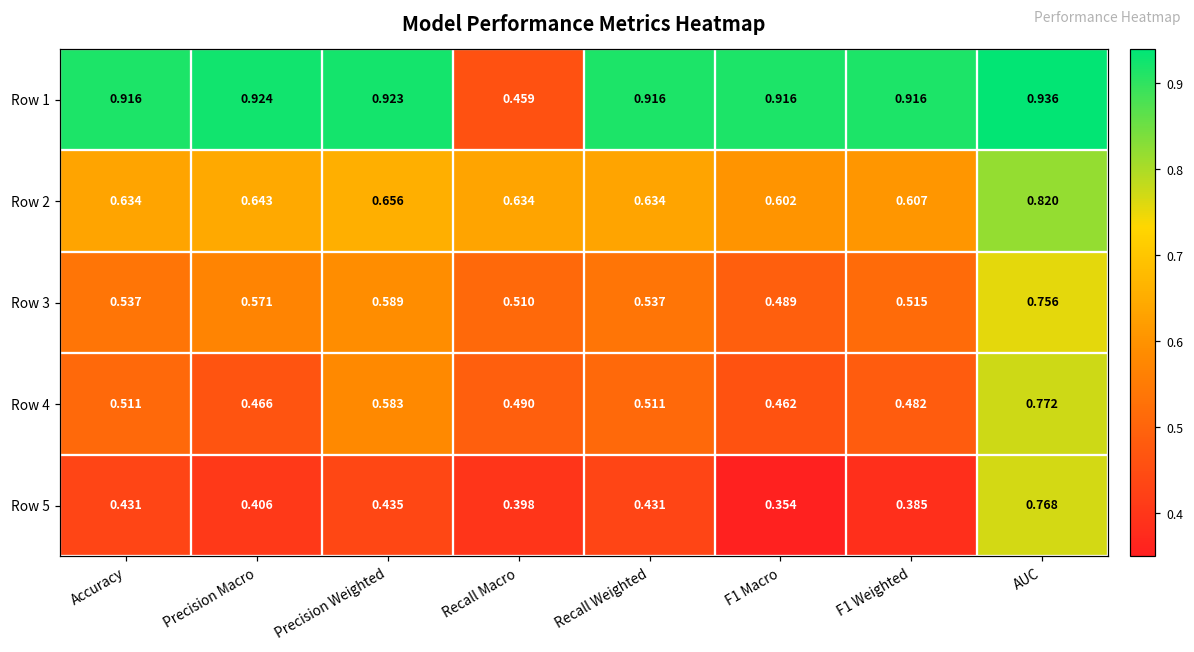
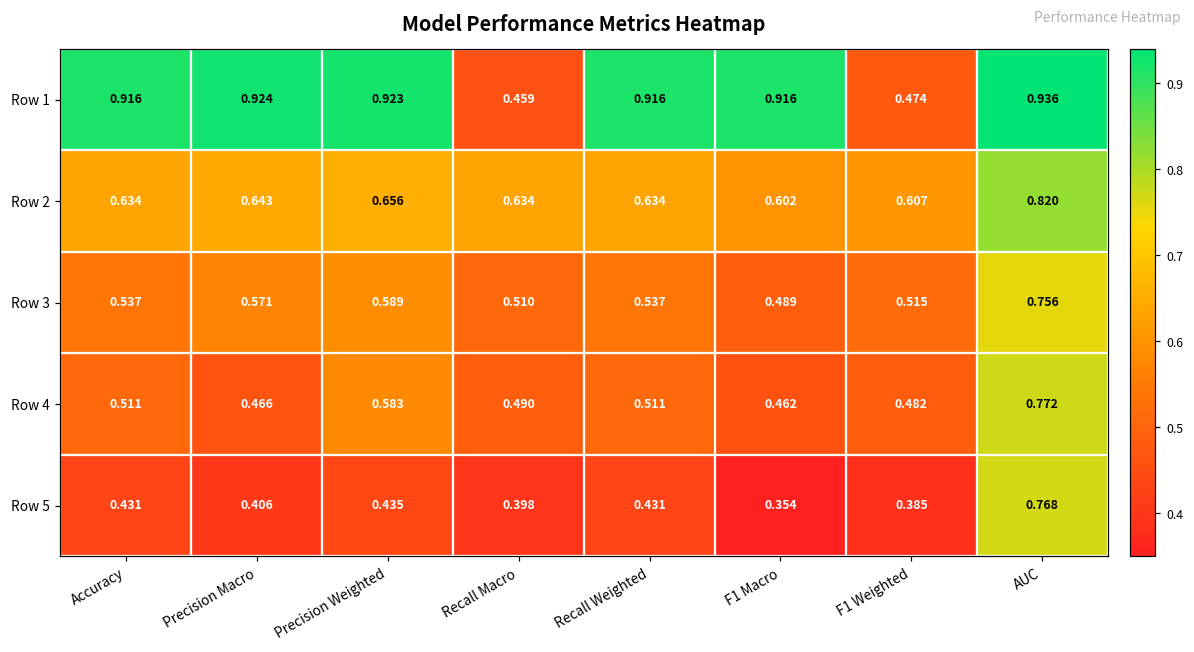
  {
    "Row 1": {
      "Accuracy": 0.916,
      "Precision Macro": 0.924,
      "Precision Weighted": 0.923,
      "Recall Macro": 0.459,
      "Recall Weighted": 0.916,
      "F1 Macro": 0.916,
-     "F1 Weighted": 0.916,
+     "F1 Weighted": 0.474,
      "AUC": 0.936
    },
    "Row 2": {
      "Accuracy": 0.634,
      "Precision Macro": 0.643,
      "Precision Weighted": 0.656,
      "Recall Macro": 0.634,
      "Recall Weighted": 0.634,
      "F1 Macro": 0.602,
      "F1 Weighted": 0.607,
      "AUC": 0.820
    },
    "Row 3": {
      "Accuracy": 0.537,
      "Precision Macro": 0.571,
      "Precision Weighted": 0.589,
      "Recall Macro": 0.510,
      "Recall Weighted": 0.537,
      "F1 Macro": 0.489,
      "F1 Weighted": 0.515,
      "AUC": 0.756
    },
    "Row 4": {
      "Accuracy": 0.511,
      "Precision Macro": 0.466,
      "Precision Weighted": 0.583,
      "Recall Macro": 0.490,
      "Recall Weighted": 0.511,
      "F1 Macro": 0.462,
      "F1 Weighted": 0.482,
      "AUC": 0.772
    },
    "Row 5": {
      "Accuracy": 0.431,
      "Precision Macro": 0.406,
      "Precision Weighted": 0.435,
      "Recall Macro": 0.398,
      "Recall Weighted": 0.431,
      "F1 Macro": 0.354,
      "F1 Weighted": 0.385,
      "AUC": 0.768
    }
  }
